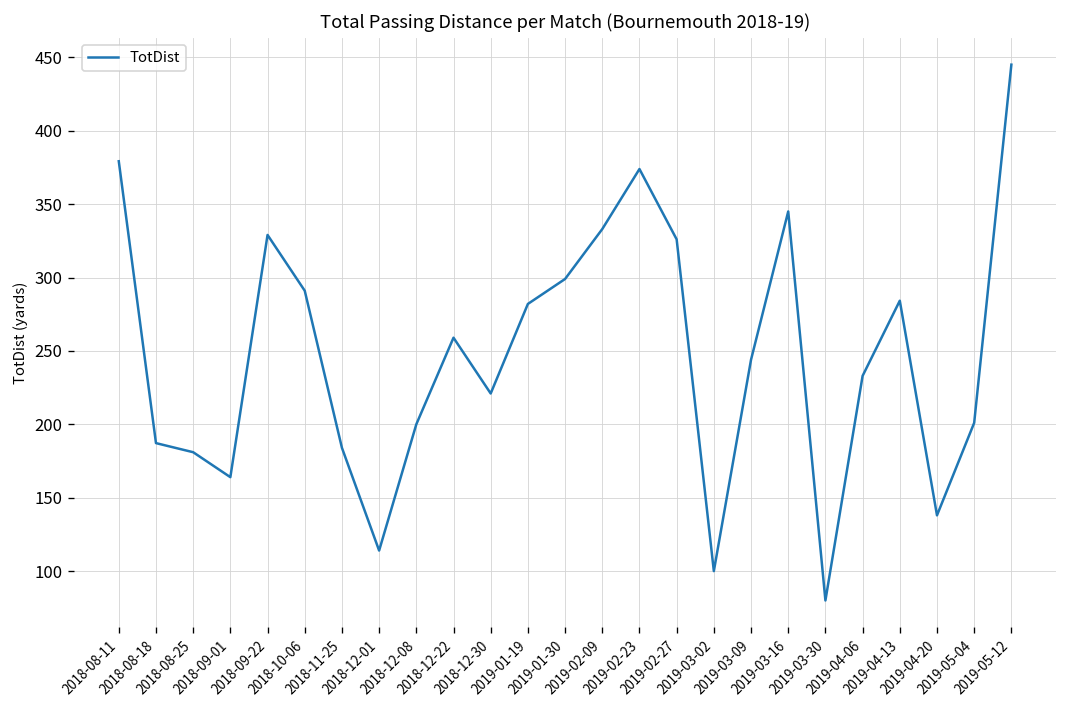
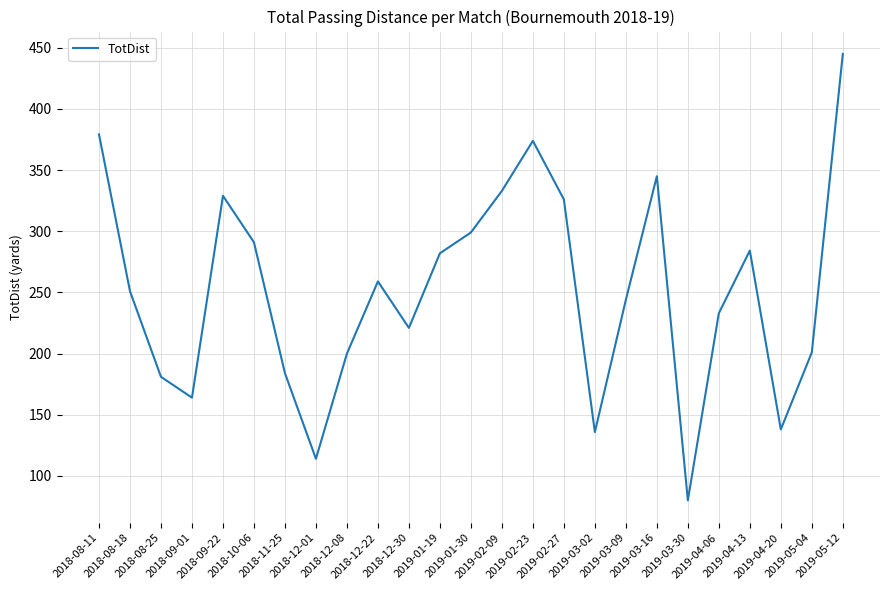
  {
    "2018-08-11": 379,
-   "2018-08-18": 187,
+   "2018-08-18": 251,
    "2018-08-25": 181,
    "2018-09-01": 164,
    "2018-09-22": 329,
    "2018-10-06": 291,
    "2018-11-25": 184,
    "2018-12-01": 114,
    "2018-12-08": 200,
    "2018-12-22": 259,
    "2018-12-30": 221,
    "2019-01-19": 282,
    "2019-01-30": 299,
    "2019-02-09": 333,
    "2019-02-23": 374,
    "2019-02-27": 326,
-   "2019-03-02": 100,
+   "2019-03-02": 136,
    "2019-03-09": 244,
    "2019-03-16": 345,
    "2019-03-30": 80,
    "2019-04-06": 233,
    "2019-04-13": 284,
    "2019-04-20": 138,
    "2019-05-04": 201,
    "2019-05-12": 445
  }
